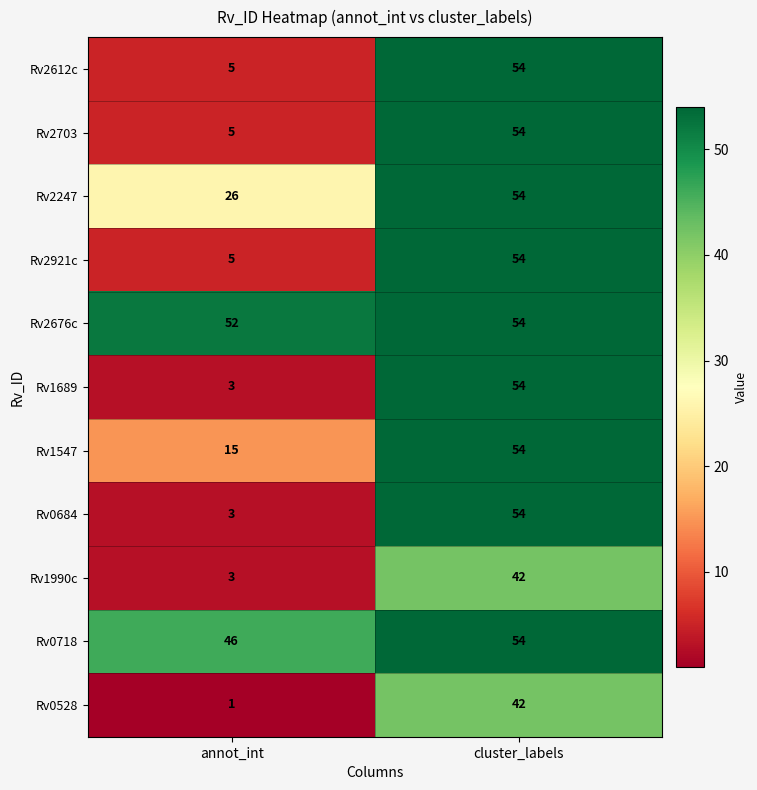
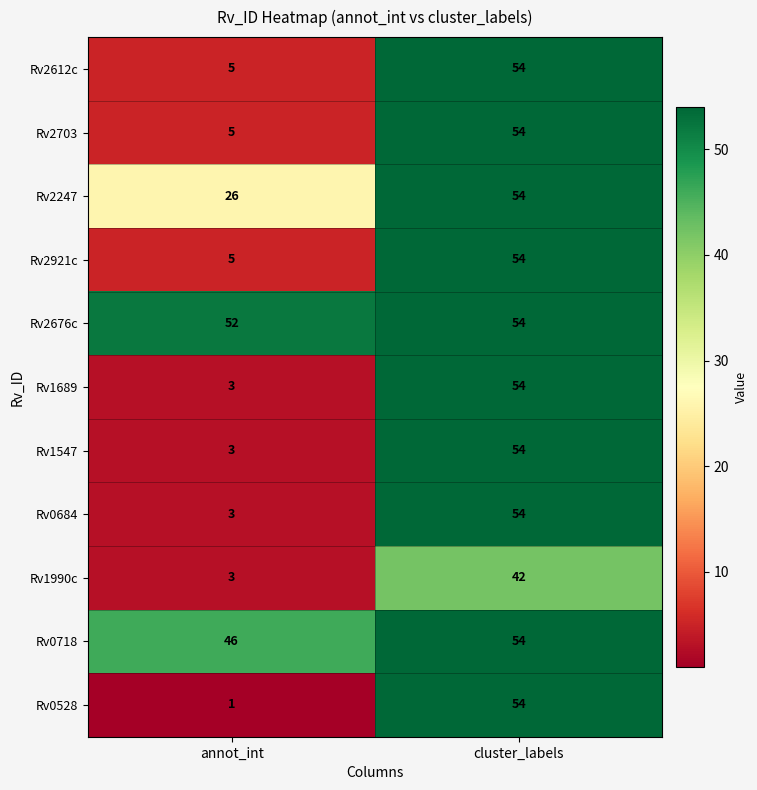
  {
    "Rv2612c": {
      "annot_int": 5,
      "cluster_labels": 54
    },
    "Rv2703": {
      "annot_int": 5,
      "cluster_labels": 54
    },
    "Rv2247": {
      "annot_int": 26,
      "cluster_labels": 54
    },
    "Rv2921c": {
      "annot_int": 5,
      "cluster_labels": 54
    },
    "Rv2676c": {
      "annot_int": 52,
      "cluster_labels": 54
    },
    "Rv1689": {
      "annot_int": 3,
      "cluster_labels": 54
    },
    "Rv1547": {
-     "annot_int": 15,
+     "annot_int": 3,
      "cluster_labels": 54
    },
    "Rv0684": {
      "annot_int": 3,
      "cluster_labels": 54
    },
    "Rv1990c": {
      "annot_int": 3,
      "cluster_labels": 42
    },
    "Rv0718": {
      "annot_int": 46,
      "cluster_labels": 54
    },
    "Rv0528": {
      "annot_int": 1,
-     "cluster_labels": 42
+     "cluster_labels": 54
    }
  }
